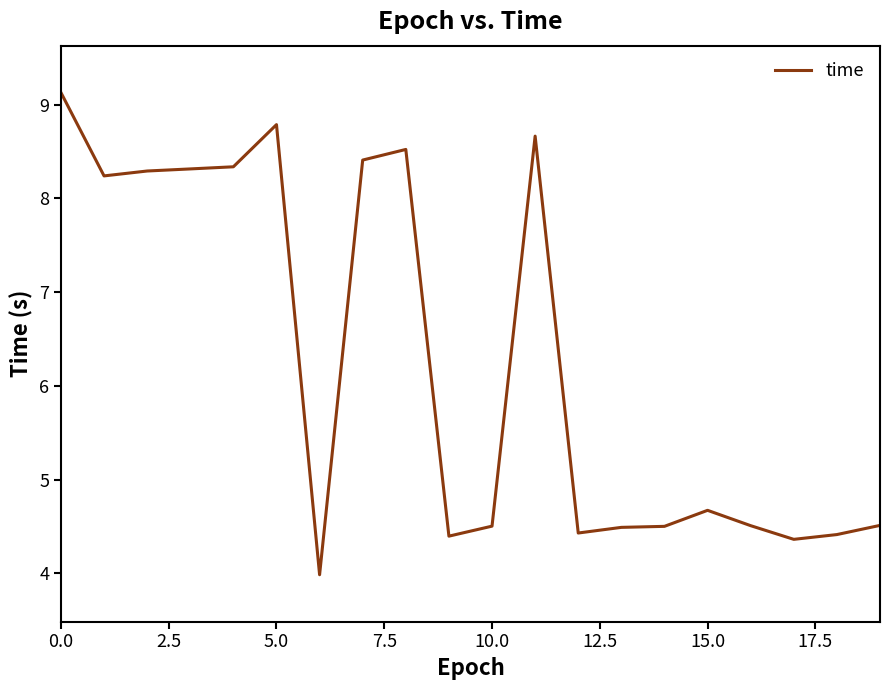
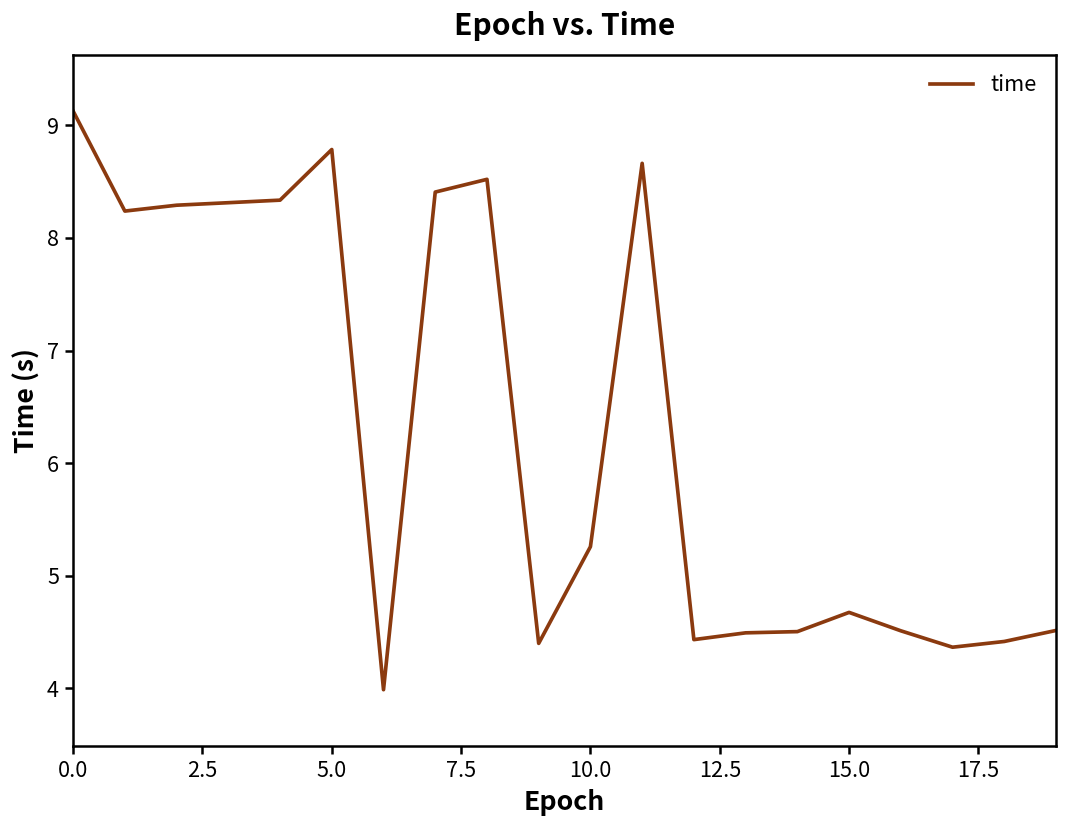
  {
    "0.0": 9.1,
    "5.0": 8.8,
-   "10.0": 4.5,
+   "10.0": 5.3,
    "15.0": 4.7
  }
